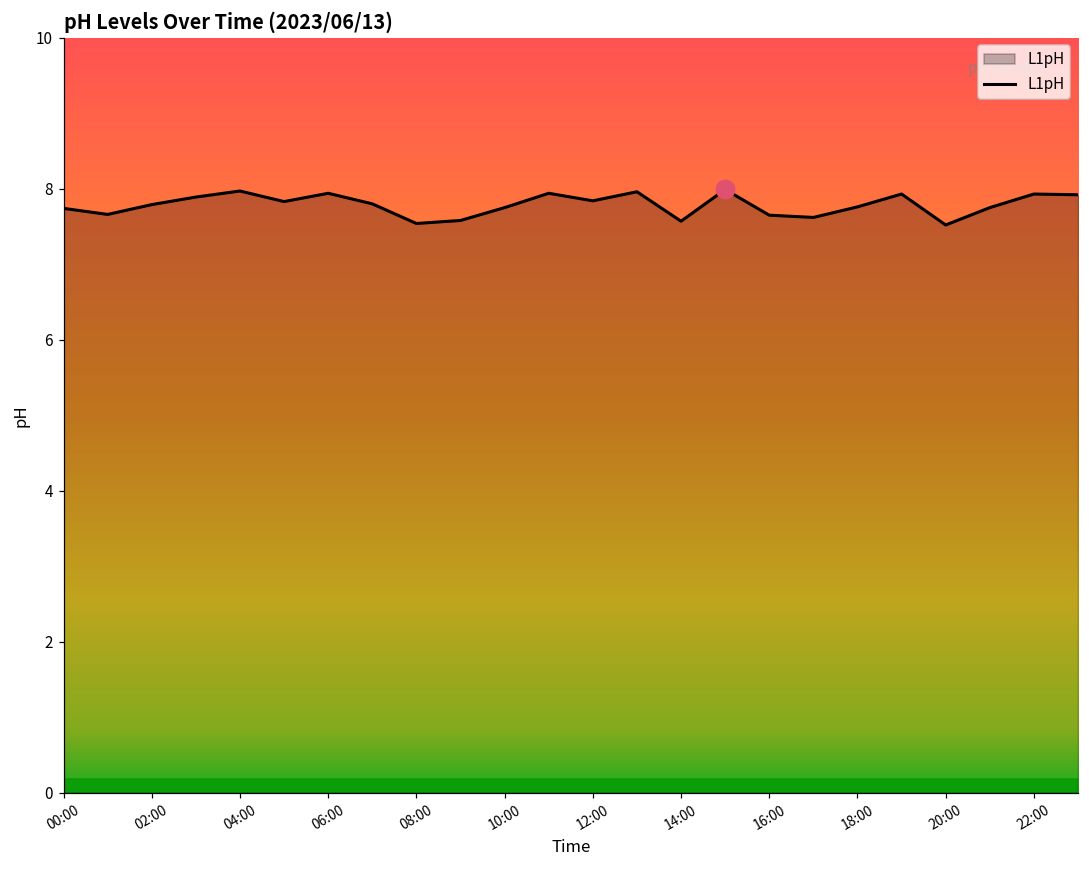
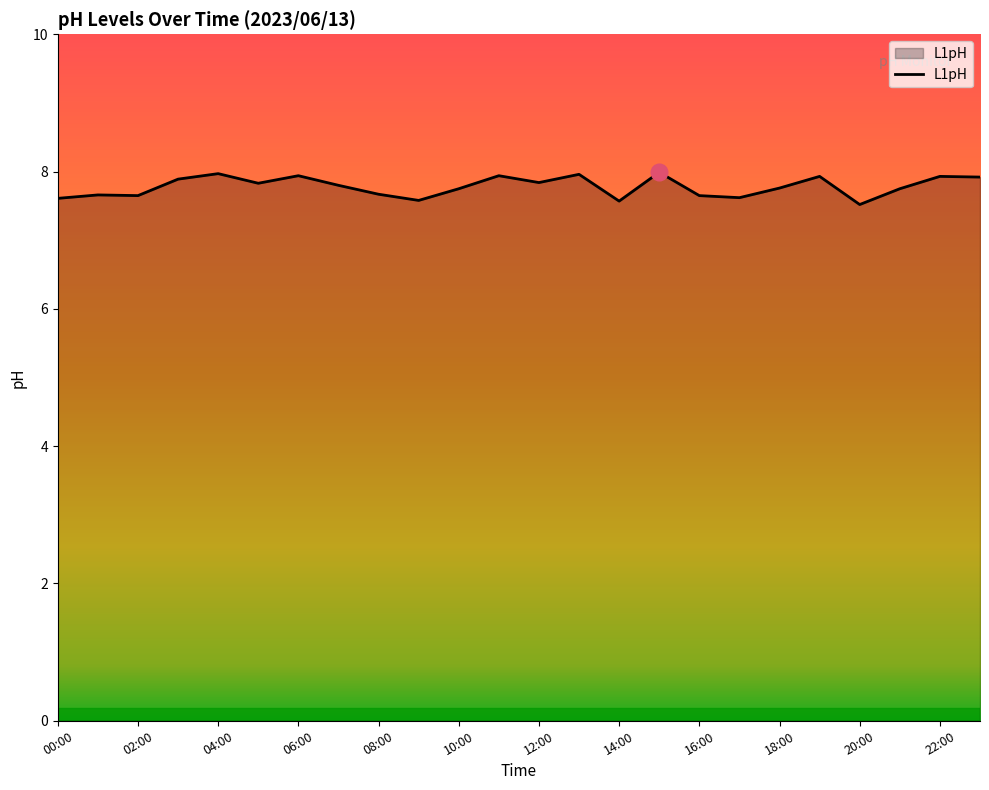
  {
    "L1pH": {
-     "00:00": 7.7,
-     "02:00": 7.8,
+     "00:00": 7.6,
+     "02:00": 7.7,
      "04:00": 8.0,
      "06:00": 7.9,
-     "08:00": 7.5,
+     "08:00": 7.7,
      "10:00": 7.8,
      "12:00": 7.8,
      "14:00": 7.6,
      "16:00": 7.7,
      "18:00": 7.8,
      "20:00": 7.5,
      "22:00": 7.9
    }
  }
